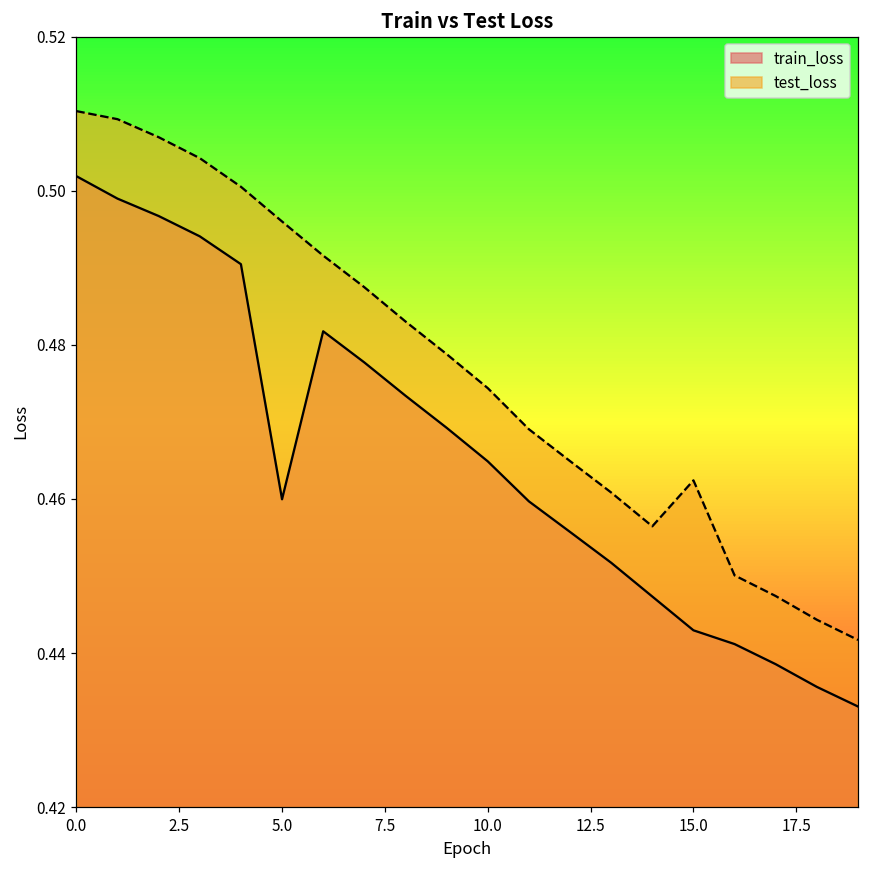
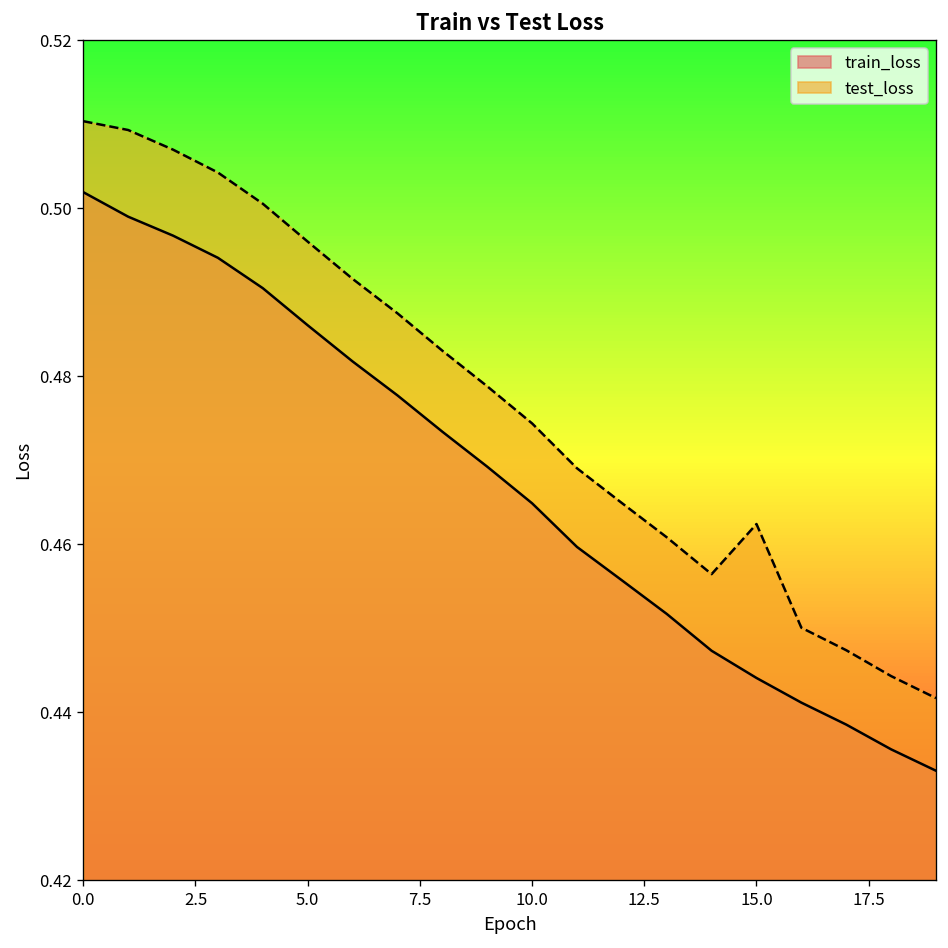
  {
    "train_loss": {
      "0.0": 0.502,
-     "5.0": 0.460,
+     "5.0": 0.486,
      "10.0": 0.465,
-     "15.0": 0.443
+     "15.0": 0.444
    },
    "test_loss": {
      "0.0": 0.510,
      "5.0": 0.496,
      "10.0": 0.474,
      "15.0": 0.462
    }
  }
